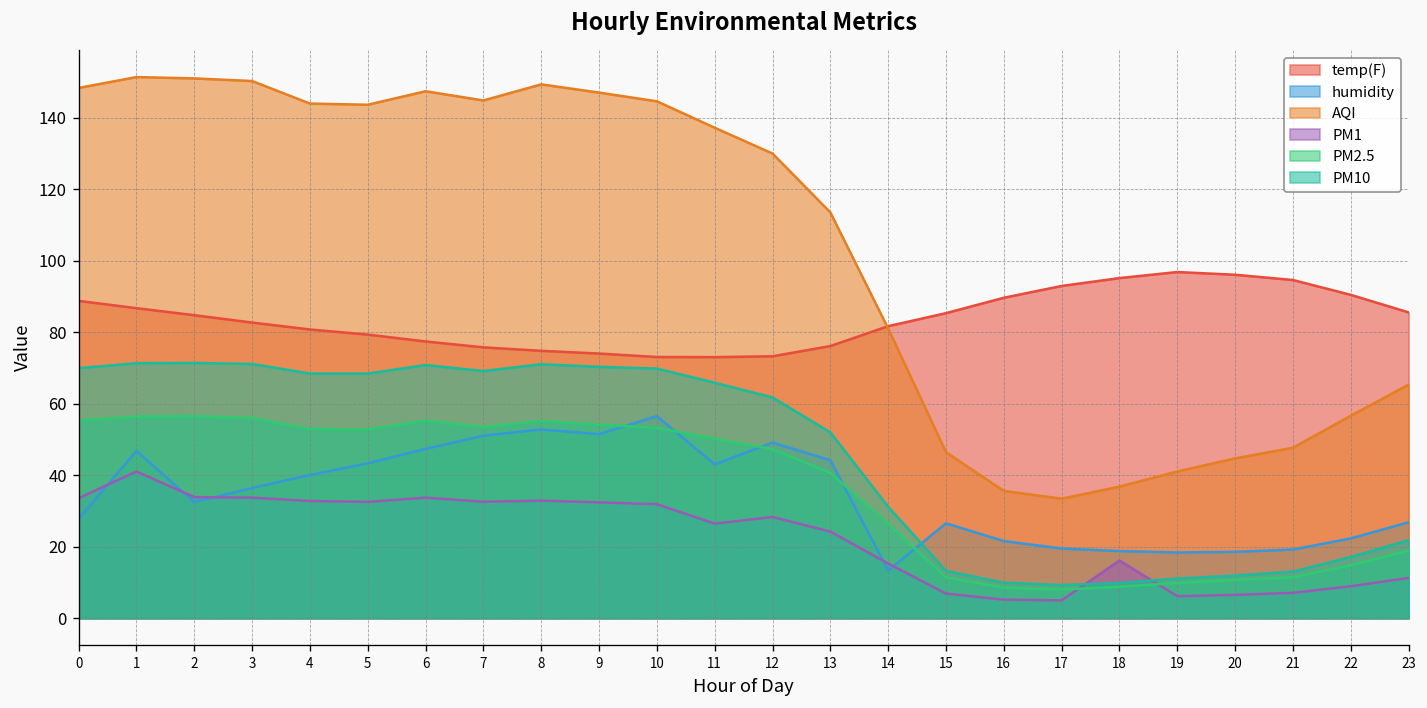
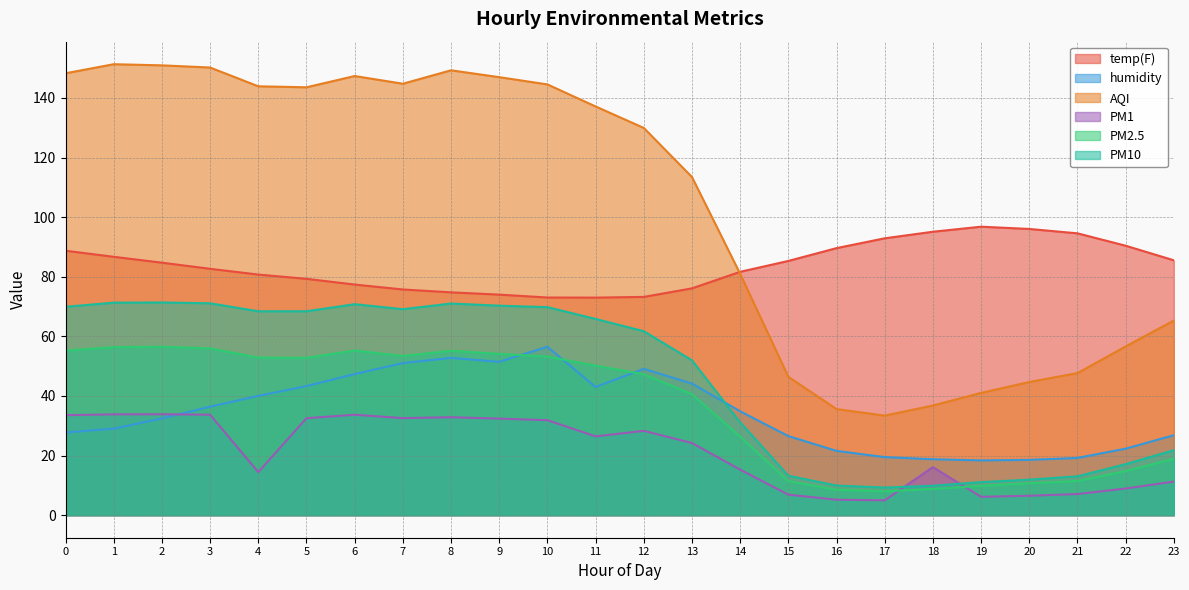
  {
    "humidity": {
      "0": 28,
-     "1": 47,
+     "1": 29,
      "2": 32,
      "3": 36,
      "4": 40,
      "5": 43,
      "6": 47,
      "7": 51,
      "8": 53,
      "9": 51,
      "10": 57,
      "11": 43,
      "12": 49,
      "13": 44,
-     "14": 13,
+     "14": 35,
      "15": 27,
      "16": 22,
      "17": 19,
      "18": 19,
      "19": 18,
      "20": 19,
      "21": 19,
      "22": 22,
      "23": 27
    },
    "PM1": {
      "0": 34,
-     "1": 41,
+     "1": 34,
      "2": 34,
      "3": 34,
-     "4": 33,
+     "4": 14,
      "5": 33,
      "6": 34,
      "7": 33,
      "8": 33,
      "9": 32,
      "10": 32,
      "11": 26,
      "12": 28,
      "13": 24,
      "14": 15,
      "15": 7,
      "16": 5,
      "17": 5,
      "18": 16,
      "19": 6,
      "20": 7,
      "21": 7,
      "22": 9,
      "23": 11
    }
  }
